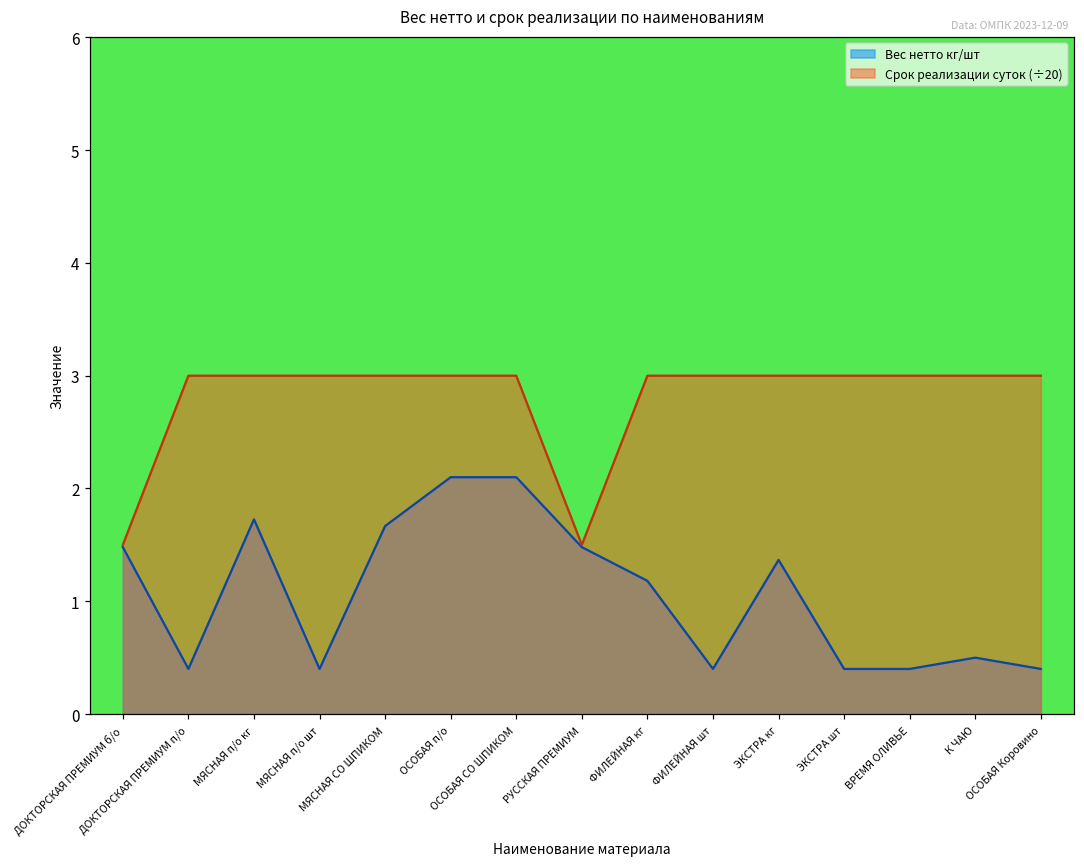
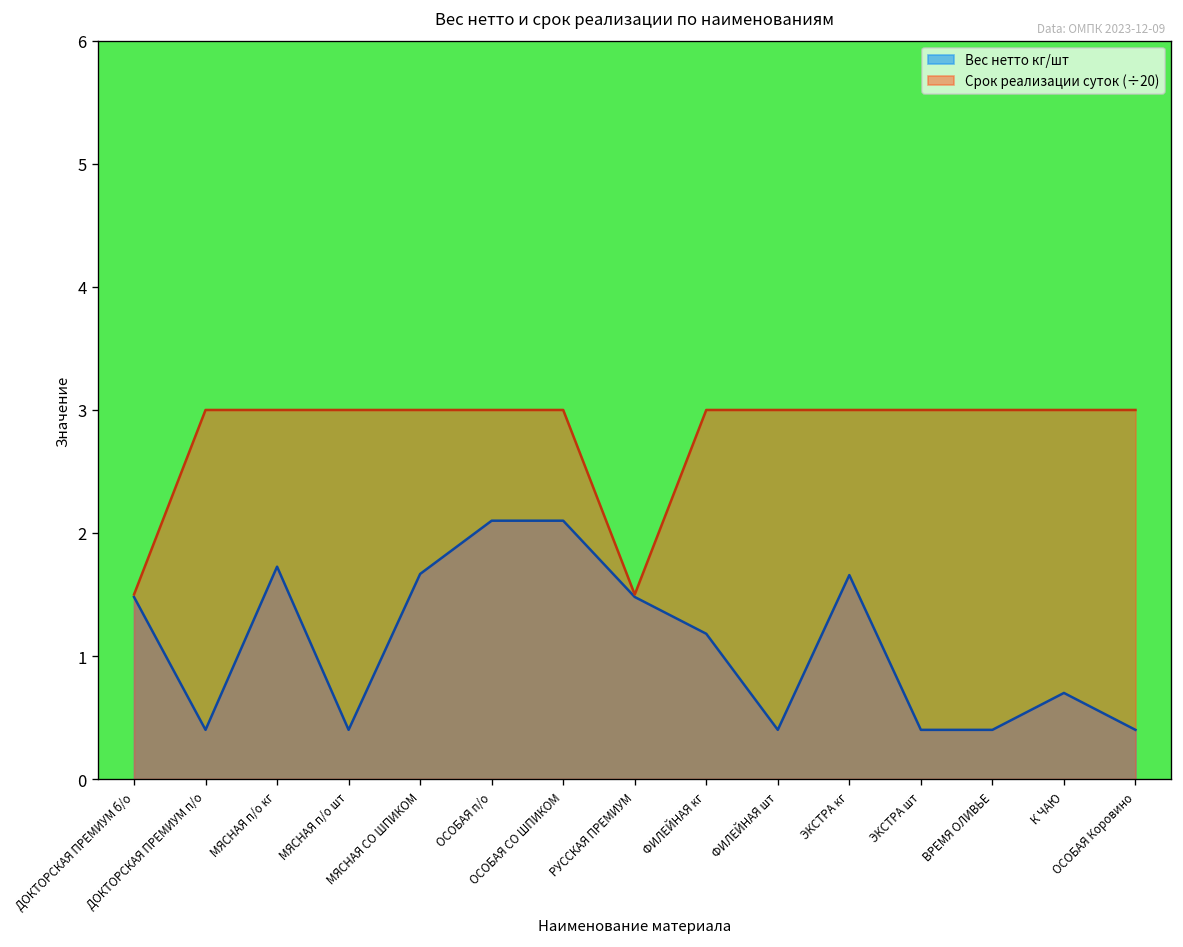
  {
    "Вес нетто кг/шт": {
      "ДОКТОРСКАЯ ПРЕМИУМ п/о": 0.40,
      "МЯСНАЯ п/о кг": 1.73,
      "МЯСНАЯ п/о шт": 0.40,
      "МЯСНАЯ СО ШПИКОМ": 1.67,
      "ОСОБАЯ п/о": 2.10,
      "ОСОБАЯ СО ШПИКОМ": 2.10,
      "ФИЛЕЙНАЯ кг": 1.18,
      "ФИЛЕЙНАЯ шт": 0.40,
-     "ЭКСТРА кг": 1.37,
+     "ЭКСТРА кг": 1.66,
      "ЭКСТРА шт": 0.40,
      "ВРЕМЯ ОЛИВЬЕ": 0.40,
-     "К ЧАЮ": 0.5,
+     "К ЧАЮ": 0.7,
      "ОСОБАЯ Коровино": 0.40
    },
    "Срок реализации суток (÷20)": {
      "ДОКТОРСКАЯ ПРЕМИУМ п/о": 3.00,
      "МЯСНАЯ п/о кг": 3.00,
      "МЯСНАЯ п/о шт": 3.00,
      "МЯСНАЯ СО ШПИКОМ": 3.00,
      "ОСОБАЯ п/о": 3.00,
      "ОСОБАЯ СО ШПИКОМ": 3.00,
      "ФИЛЕЙНАЯ кг": 3.00,
      "ФИЛЕЙНАЯ шт": 3.00,
      "ЭКСТРА кг": 3.00,
      "ЭКСТРА шт": 3.00,
      "ВРЕМЯ ОЛИВЬЕ": 3.00,
      "К ЧАЮ": 3.00,
      "ОСОБАЯ Коровино": 3.00
    }
  }
